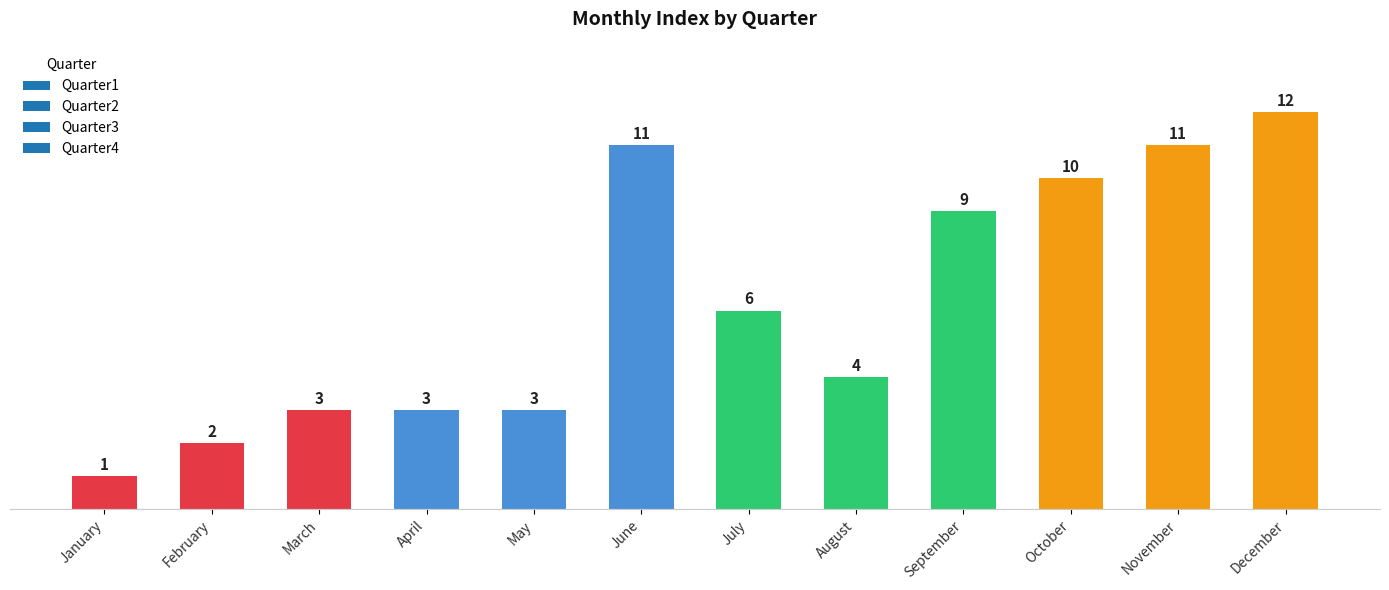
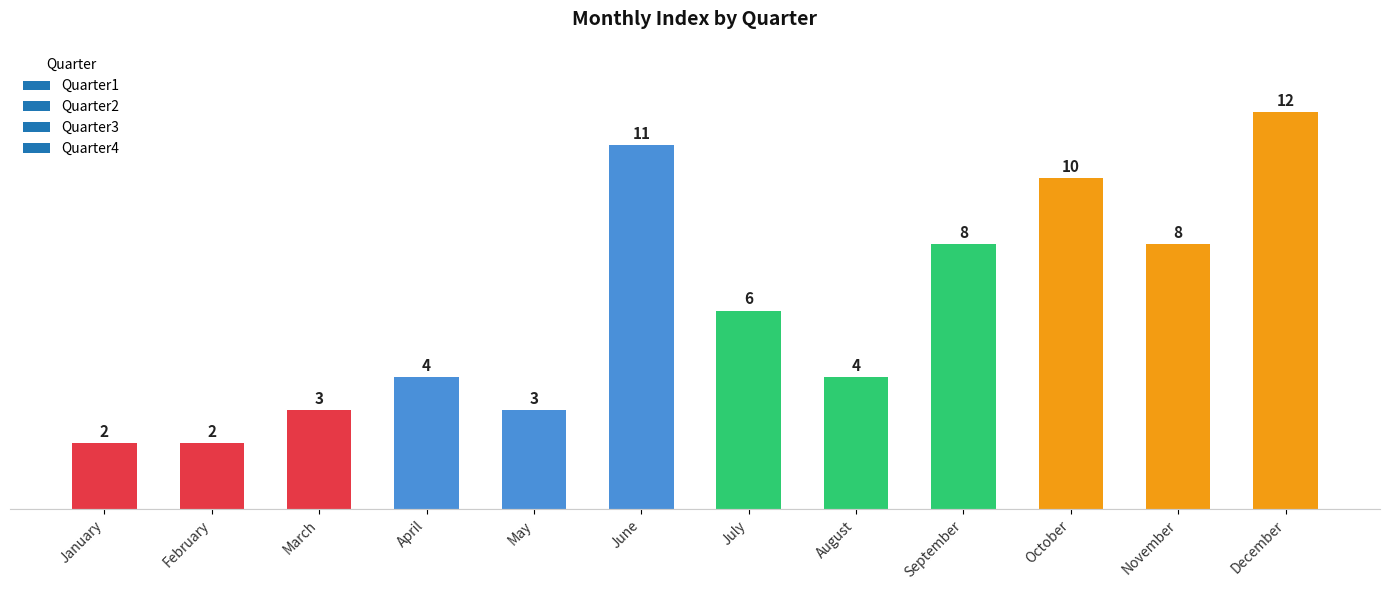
  {
-   "January": 1,
+   "January": 2,
    "February": 2,
    "March": 3,
-   "April": 3,
+   "April": 4,
    "May": 3,
    "June": 11,
    "July": 6,
    "August": 4,
-   "September": 9,
+   "September": 8,
    "October": 10,
-   "November": 11,
+   "November": 8,
    "December": 12
  }
